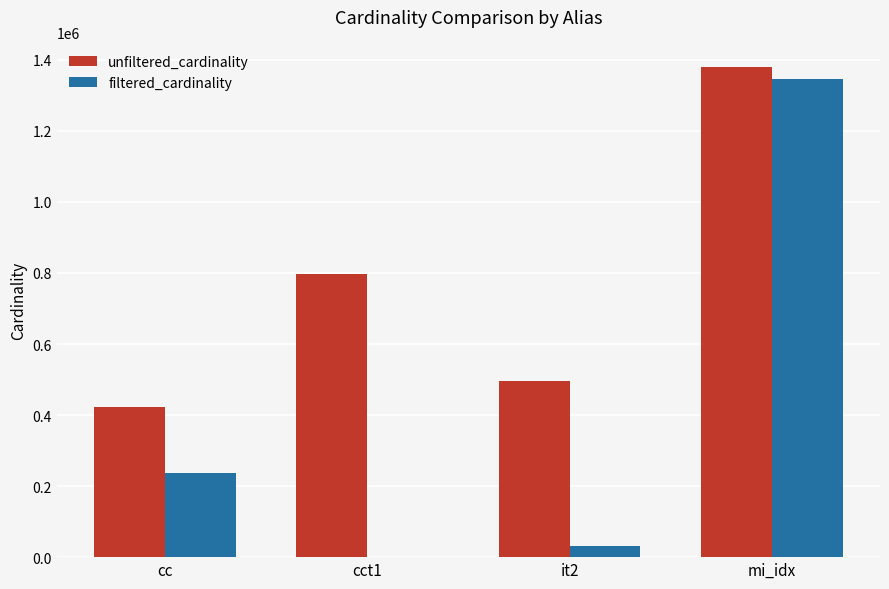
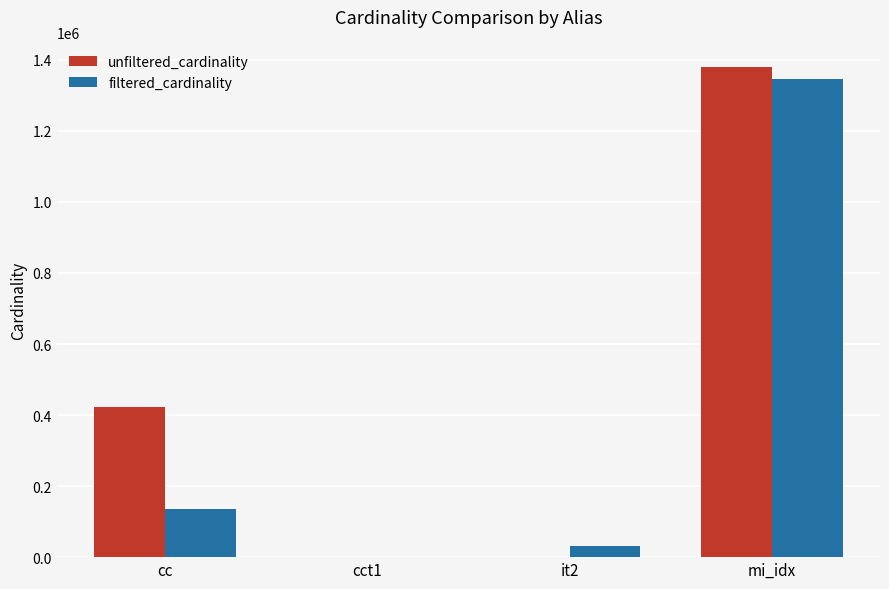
  {
    "unfiltered_cardinality": {
      "cc": 420000,
-     "cct1": 800000,
-     "it2": 500000,
+     "cct1": 0,
+     "it2": 0,
      "mi_idx": 1380000
    },
    "filtered_cardinality": {
-     "cc": 240000,
+     "cc": 140000,
      "it2": 30000,
      "mi_idx": 1350000
    }
  }
